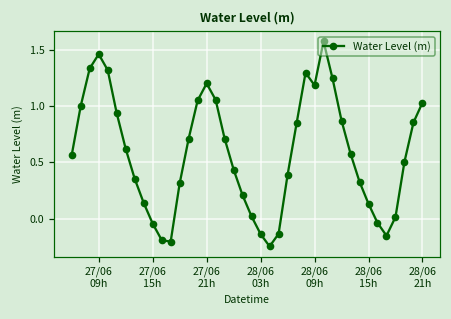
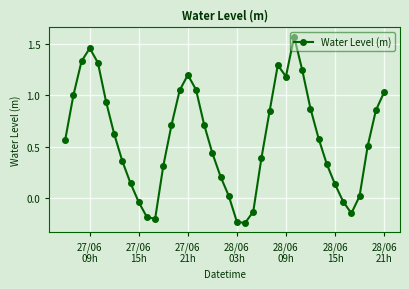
  {
    "27/06 09h": 1.46,
    "27/06 15h": -0.04,
    "27/06 21h": 1.20,
-   "28/06 03h": -0.14,
+   "28/06 03h": -0.24,
    "28/06 09h": 1.19,
    "28/06 15h": 0.13,
    "28/06 21h": 1.03
  }
